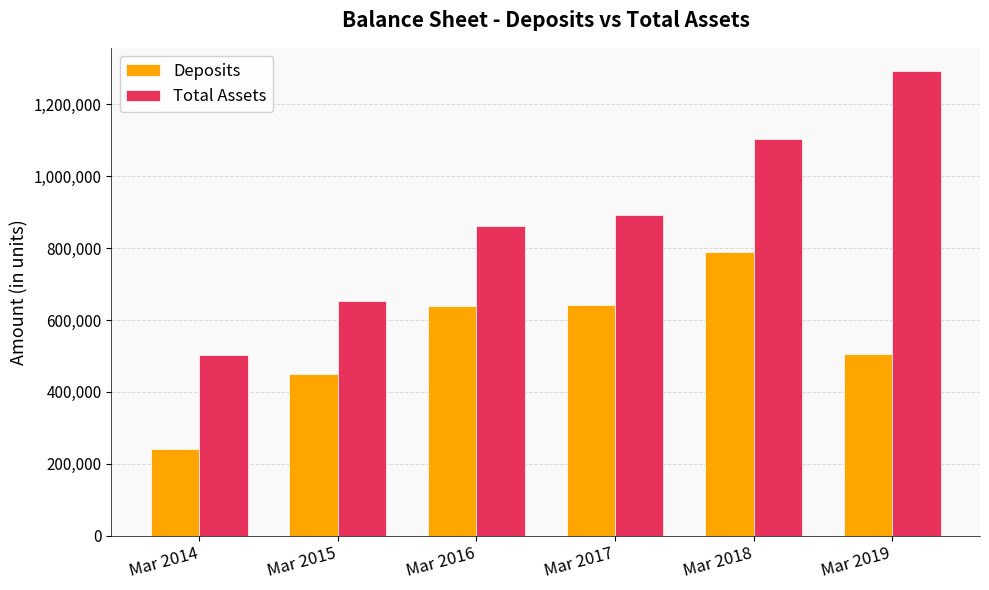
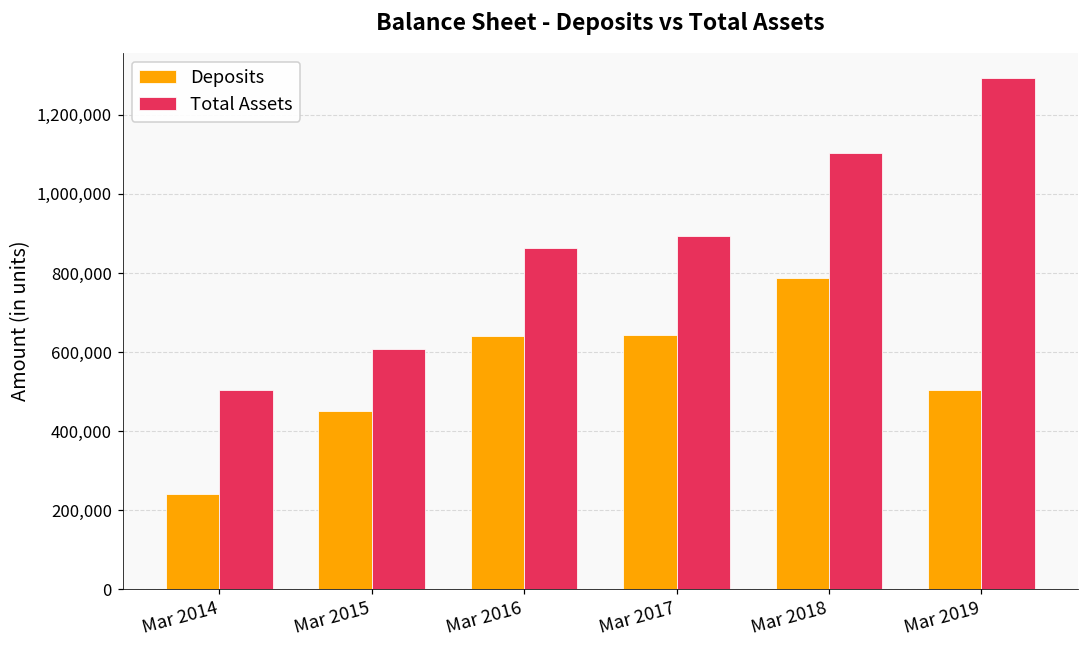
  {
    "Deposits": {
      "Mar 2014": "240,000",
      "Mar 2015": "450,000",
      "Mar 2016": "640,000",
      "Mar 2017": "640,000",
      "Mar 2018": "790,000",
      "Mar 2019": "500,000"
    },
    "Total Assets": {
      "Mar 2014": "500,000",
-     "Mar 2015": "650,000",
+     "Mar 2015": "610,000",
      "Mar 2016": "860,000",
      "Mar 2017": "890,000",
      "Mar 2018": "1,100,000",
      "Mar 2019": "1,290,000"
    }
  }
